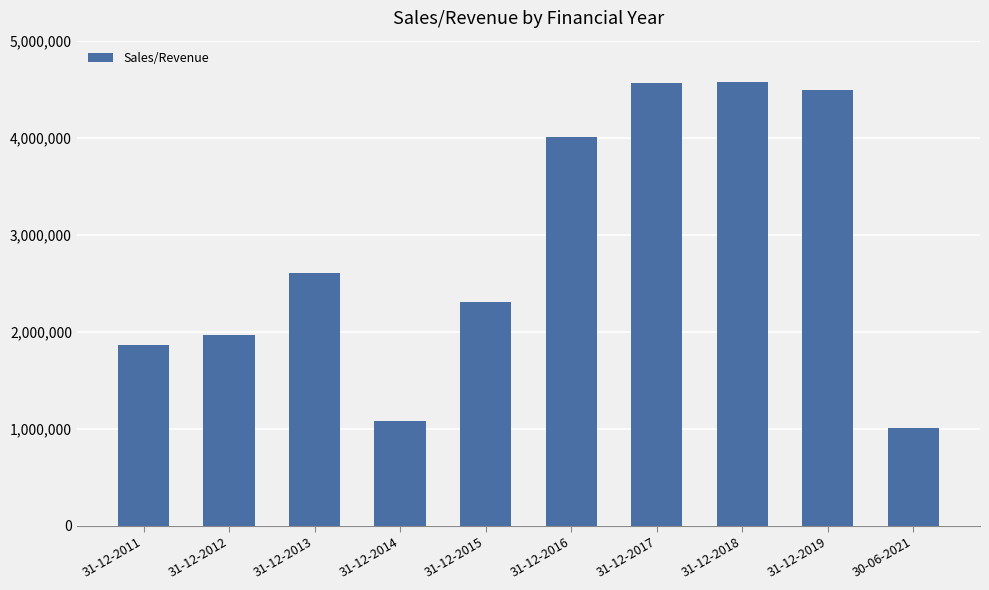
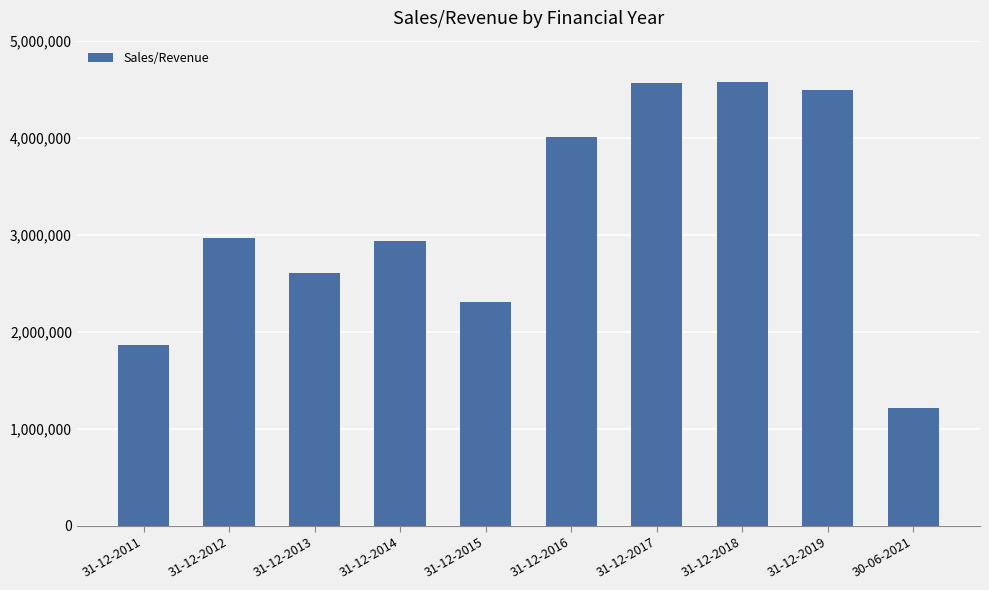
  {
    "31-12-2011": "1,900,000",
-   "31-12-2012": "2,000,000",
+   "31-12-2012": "3,000,000",
    "31-12-2013": "2,600,000",
-   "31-12-2014": "1,100,000",
+   "31-12-2014": "2,900,000",
    "31-12-2015": "2,300,000",
    "31-12-2016": "4,000,000",
    "31-12-2017": "4,600,000",
    "31-12-2018": "4,600,000",
    "31-12-2019": "4,500,000",
-   "30-06-2021": "1,000,000"
+   "30-06-2021": "1,200,000"
  }
